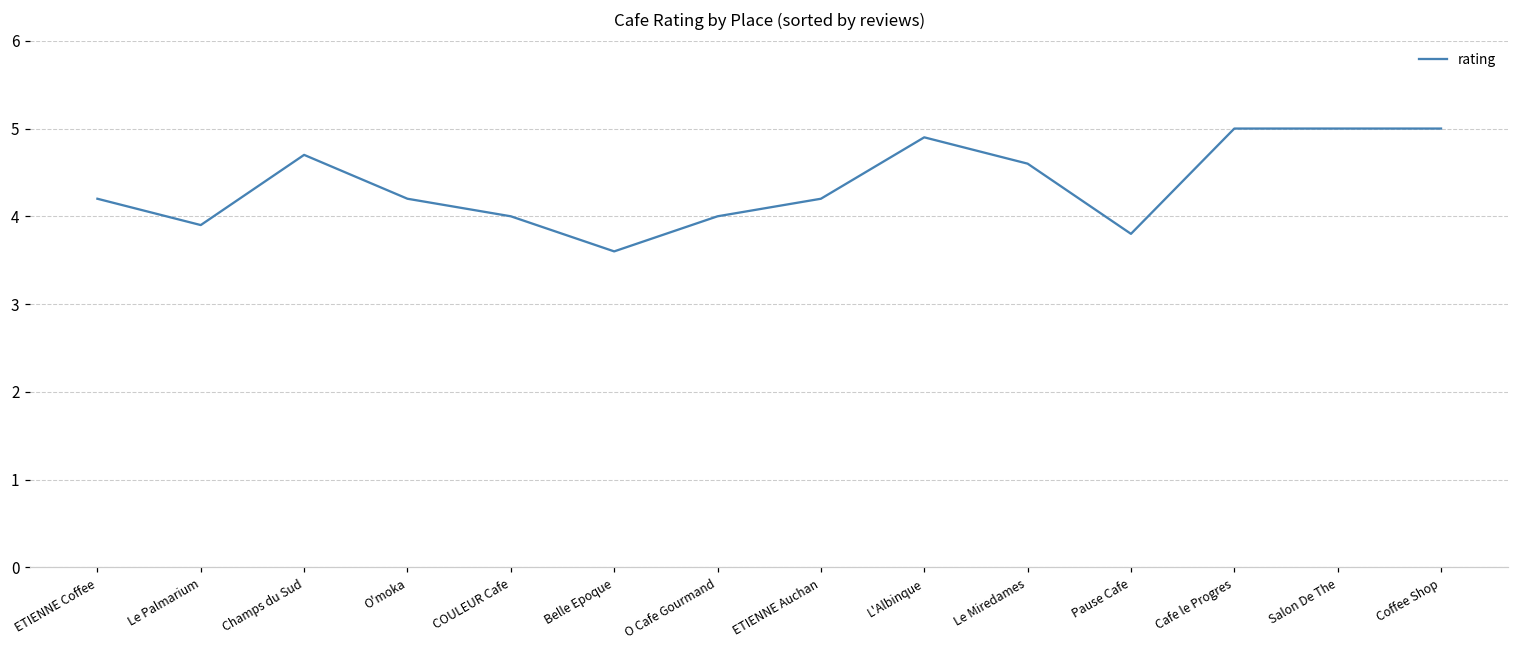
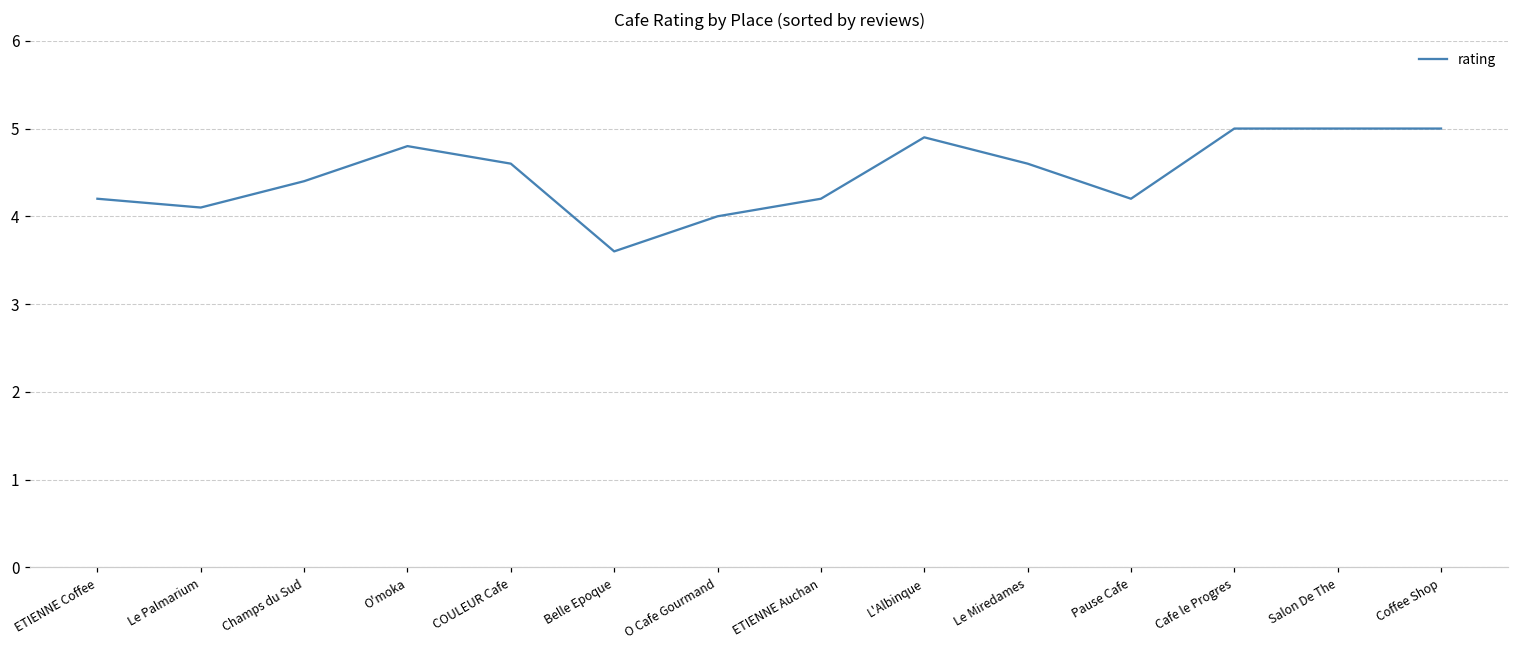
  {
    "ETIENNE Coffee": 4.2,
-   "Le Palmarium": 3.9,
-   "Champs du Sud": 4.7,
-   "O'moka": 4.2,
-   "COULEUR Cafe": 4.0,
+   "Le Palmarium": 4.1,
+   "Champs du Sud": 4.4,
+   "O'moka": 4.8,
+   "COULEUR Cafe": 4.6,
    "Belle Epoque": 3.6,
    "O Cafe Gourmand": 4.0,
    "ETIENNE Auchan": 4.2,
    "L'Albinque": 4.9,
    "Le Miredames": 4.6,
-   "Pause Cafe": 3.8,
+   "Pause Cafe": 4.2,
    "Cafe le Progres": 5.0,
    "Salon De The": 5.0,
    "Coffee Shop": 5.0
  }
